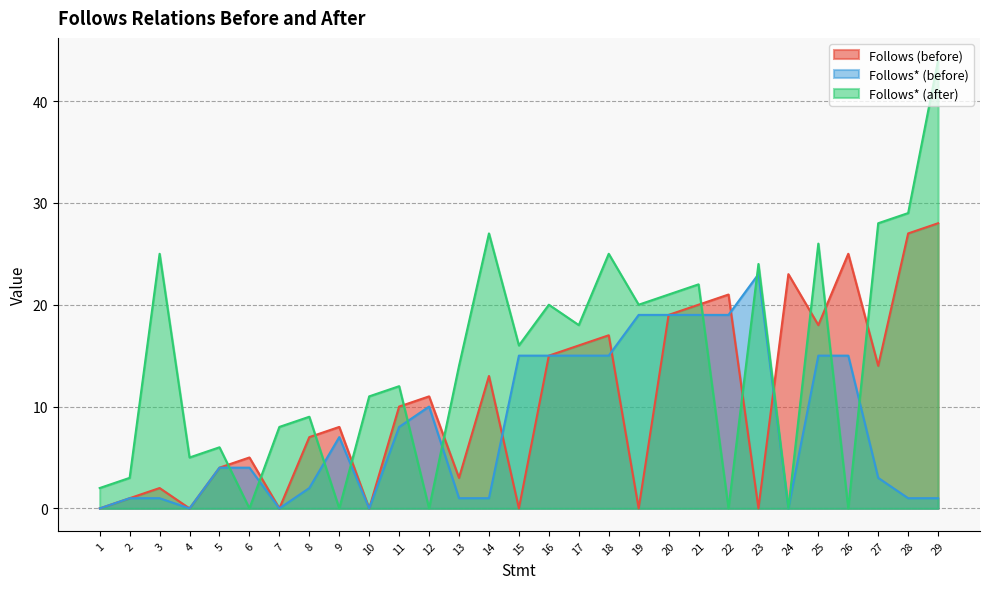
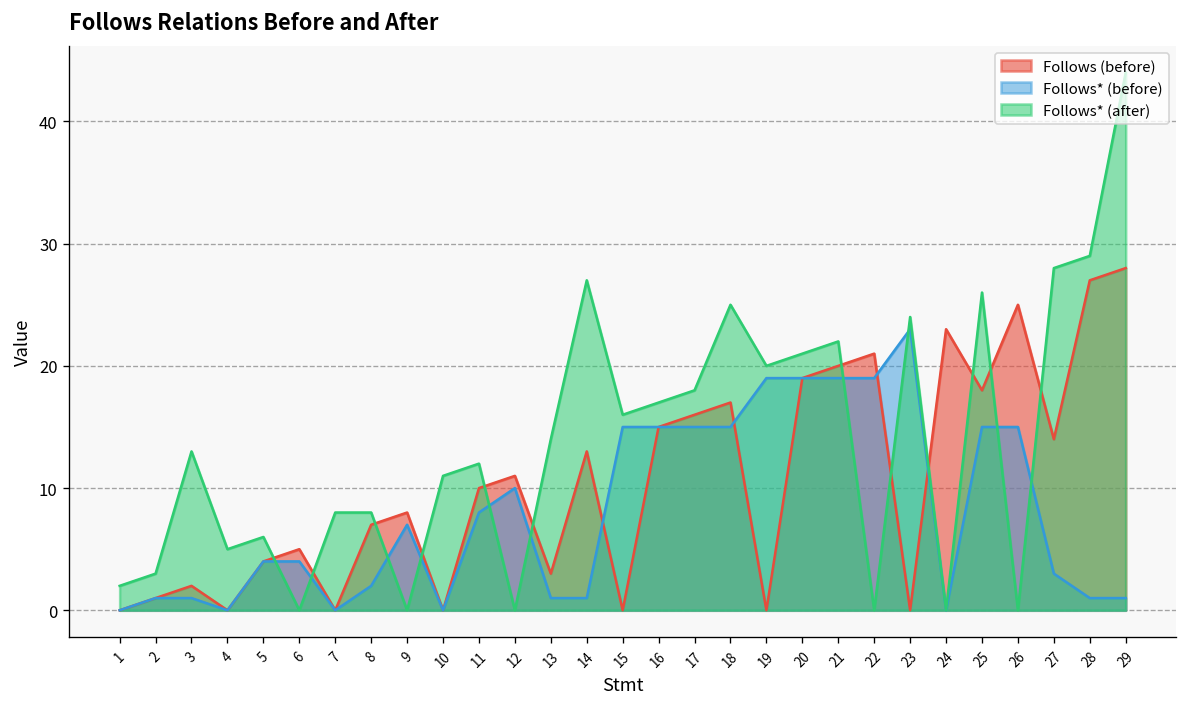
  {
    "Follows (before)": {
      "3": 2,
      "6": 5,
      "8": 7,
      "9": 8,
      "11": 10,
      "12": 11,
      "13": 3,
      "14": 13,
      "15": 0,
      "17": 16,
      "18": 17,
      "19": 0,
      "21": 20,
      "22": 21,
      "23": 0,
      "24": 23,
      "25": 18,
      "26": 25,
      "27": 14,
      "28": 27,
      "29": 28
    },
    "Follows* (before)": {
      "3": 1,
      "6": 4,
      "8": 2,
      "9": 7,
      "11": 8,
      "12": 10,
      "13": 1,
      "14": 1,
      "15": 15,
      "17": 15,
      "18": 15,
      "19": 19,
      "21": 19,
      "22": 19,
      "23": 23,
      "25": 15,
      "26": 15,
      "27": 3,
      "28": 1,
      "29": 1
    },
    "Follows* (after)": {
      "1": 2,
      "2": 3,
-     "3": 25,
+     "3": 13,
      "4": 5,
      "5": 6,
      "6": 0,
      "7": 8,
-     "8": 9,
+     "8": 8,
      "9": 0,
      "10": 11,
      "11": 12,
      "12": 0,
      "13": 14,
      "14": 27,
      "15": 16,
-     "16": 20,
+     "16": 17,
      "17": 18,
      "18": 25,
      "19": 20,
      "20": 21,
      "21": 22,
      "22": 0,
      "23": 24,
      "25": 26,
      "26": 0,
      "27": 28,
      "28": 29
    }
  }
